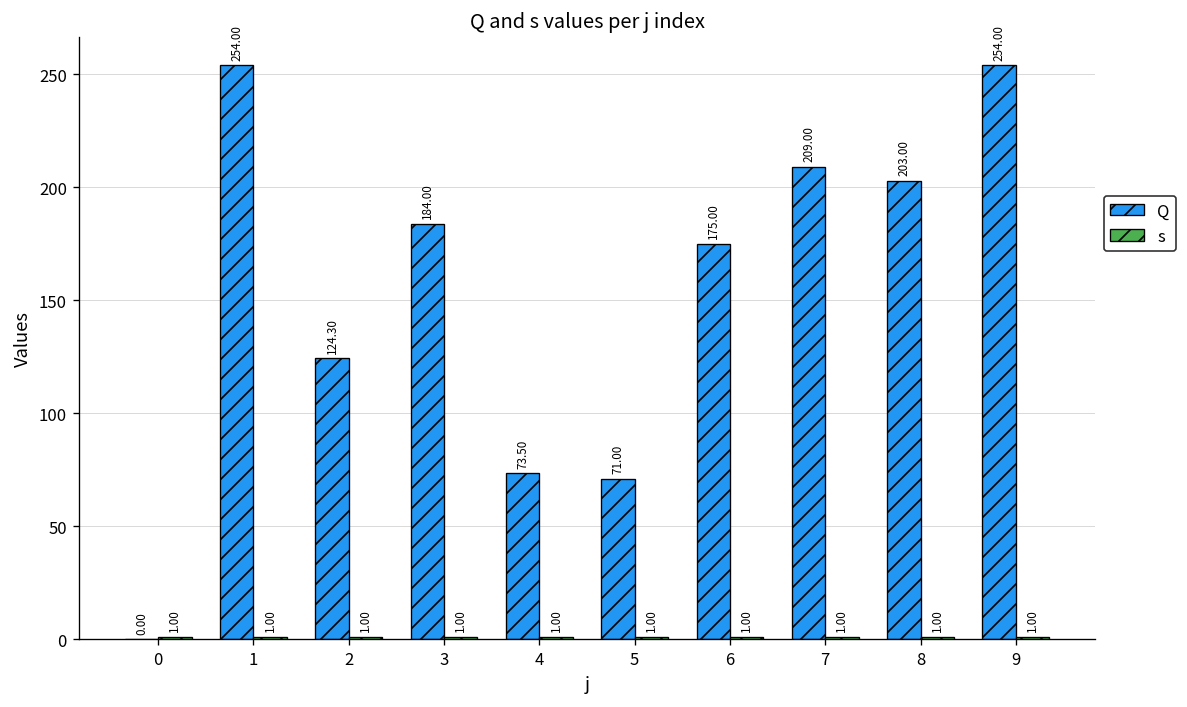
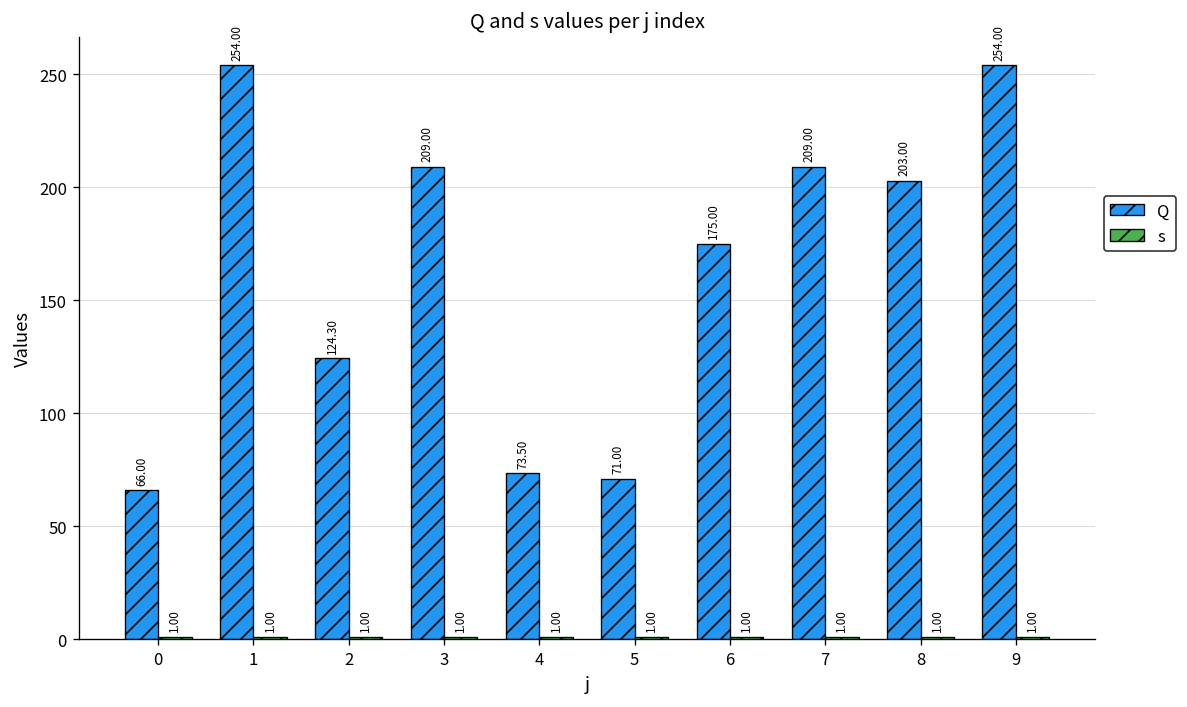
  {
    "Q": {
-     "0": 0.00,
+     "0": 66.00,
      "1": 254.00,
      "2": 124.30,
-     "3": 184.00,
+     "3": 209.00,
      "4": 73.50,
      "5": 71.00,
      "6": 175.00,
      "7": 209.00,
      "8": 203.00,
      "9": 254.00
    },
    "s": {
      "0": 1.00,
      "1": 1.00,
      "2": 1.00,
      "3": 1.00,
      "4": 1.00,
      "5": 1.00,
      "6": 1.00,
      "7": 1.00,
      "8": 1.00,
      "9": 1.00
    }
  }
